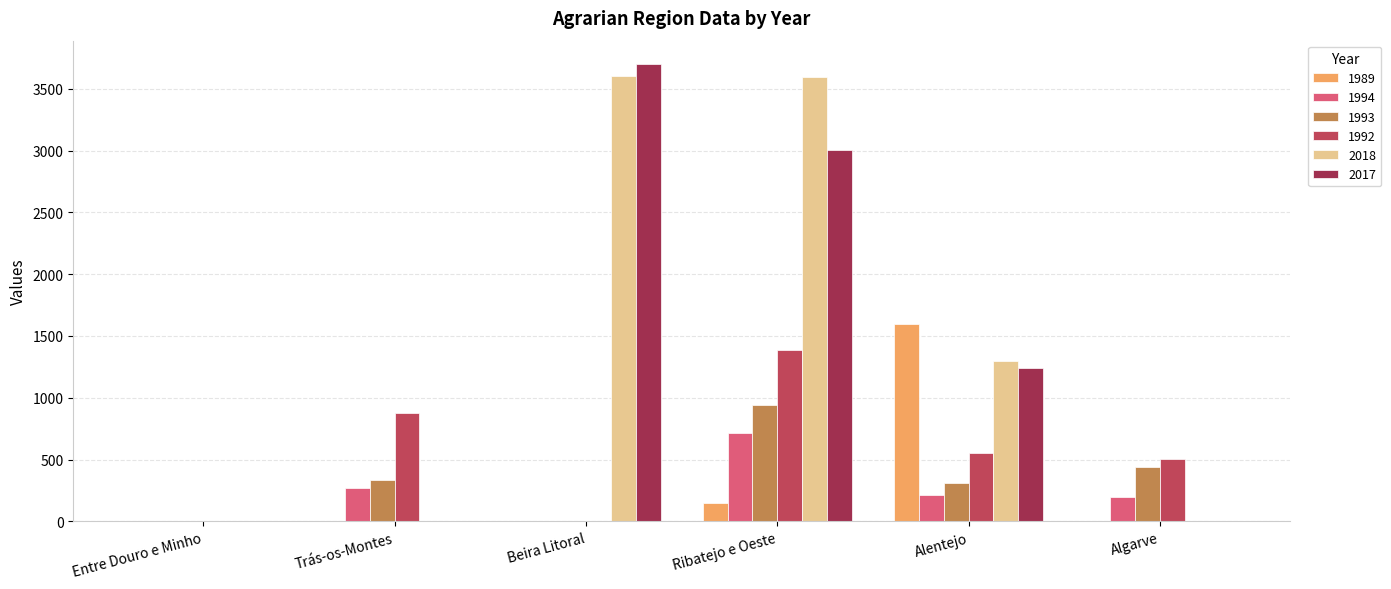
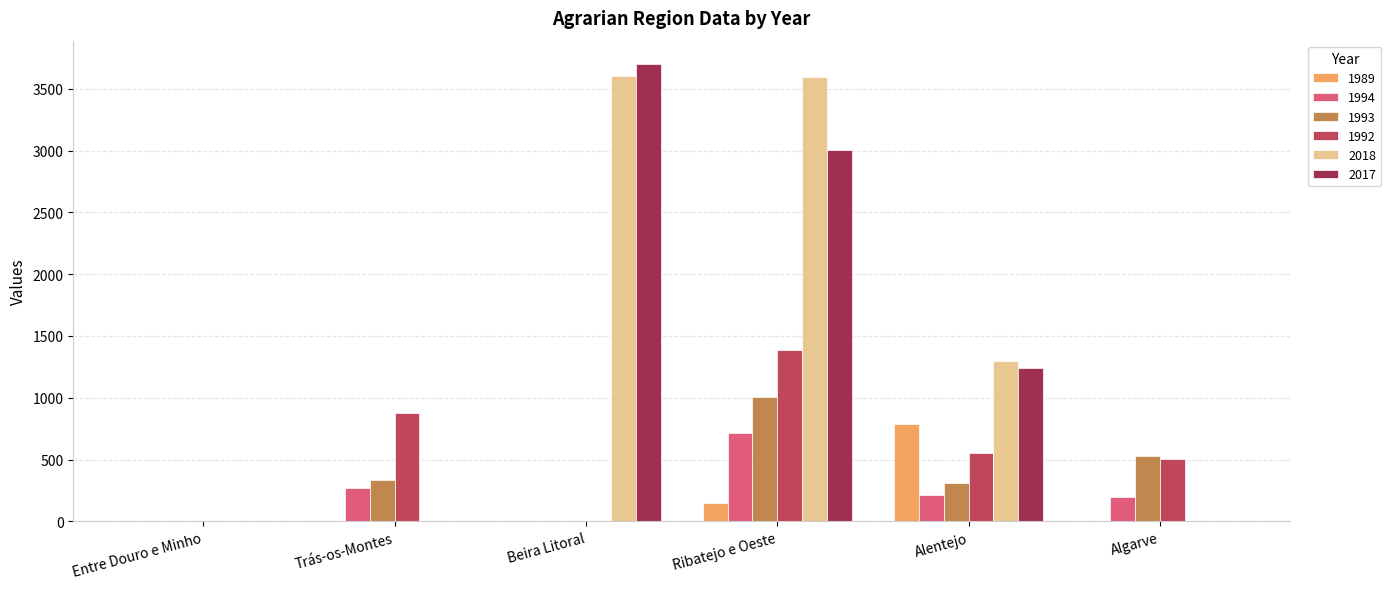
  {
    "1989": {
      "Entre Douro e Minho": 0,
      "Trás-os-Montes": 0,
      "Beira Litoral": 0,
      "Ribatejo e Oeste": 150,
-     "Alentejo": 1600,
+     "Alentejo": 790,
      "Algarve": 0
    },
    "1993": {
      "Entre Douro e Minho": 0,
      "Trás-os-Montes": 330,
      "Beira Litoral": 0,
-     "Ribatejo e Oeste": 940,
+     "Ribatejo e Oeste": 1010,
      "Alentejo": 310,
-     "Algarve": 440
+     "Algarve": 530
    },
    "2018": {
      "Entre Douro e Minho": 0,
      "Trás-os-Montes": 0,
      "Beira Litoral": 3610,
      "Ribatejo e Oeste": 3600,
      "Alentejo": 1300,
      "Algarve": 0
    }
  }
